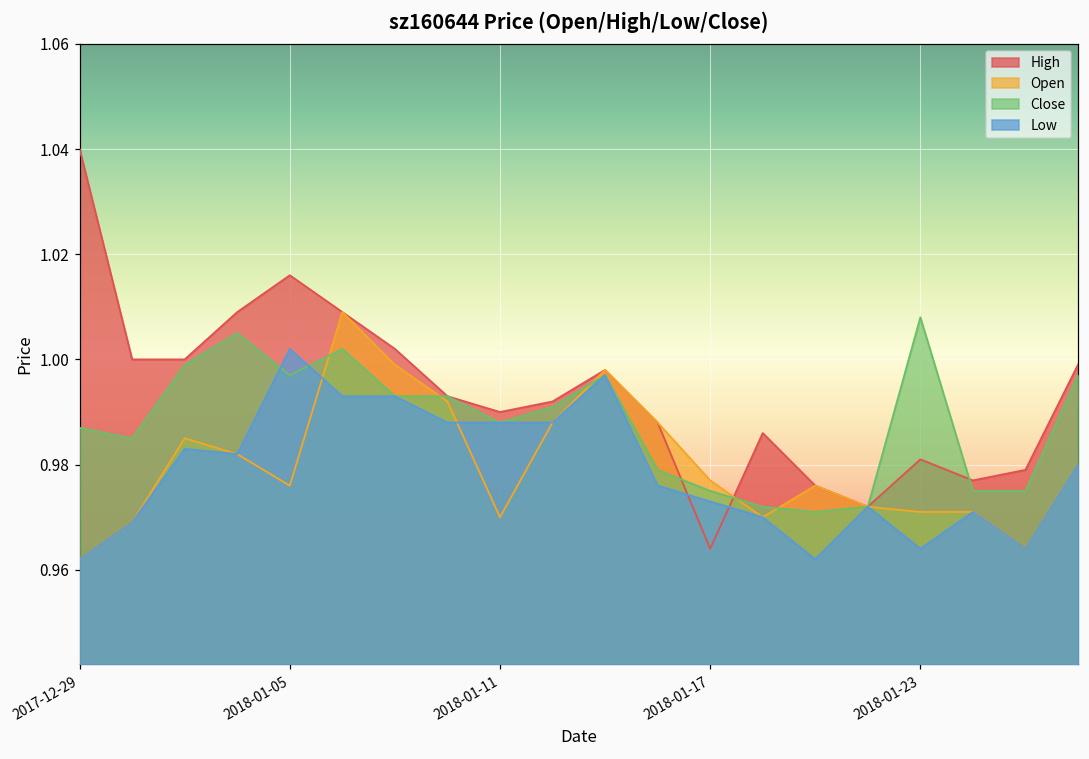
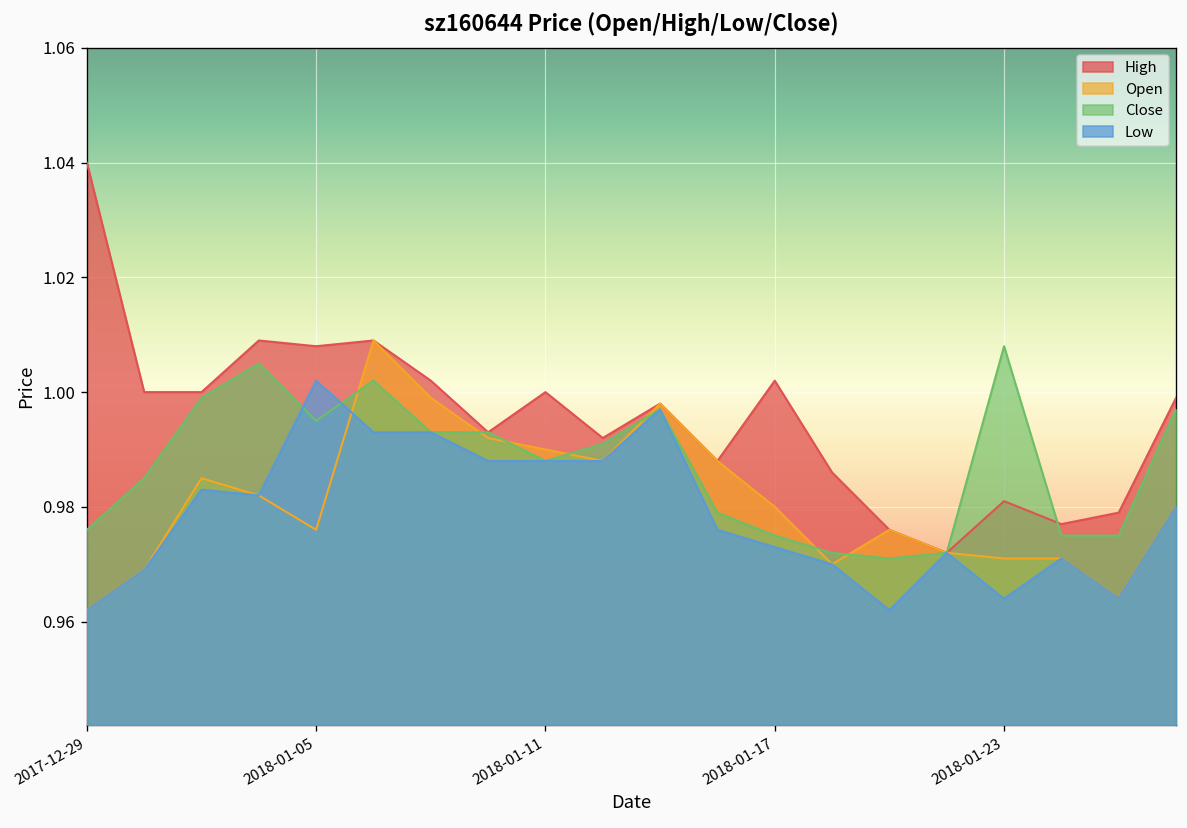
  {
    "High": {
      "2017-12-29": 1.040,
-     "2018-01-05": 1.016,
-     "2018-01-11": 0.99,
-     "2018-01-17": 0.964,
+     "2018-01-05": 1.008,
+     "2018-01-11": 1.00,
+     "2018-01-17": 1.002,
      "2018-01-23": 0.981
    },
    "Open": {
      "2018-01-05": 0.976,
-     "2018-01-11": 0.97,
-     "2018-01-17": 0.977,
+     "2018-01-11": 0.99,
+     "2018-01-17": 0.980,
      "2018-01-23": 0.971
    },
    "Close": {
-     "2017-12-29": 0.987,
-     "2018-01-05": 0.997,
+     "2017-12-29": 0.976,
+     "2018-01-05": 0.995,
      "2018-01-17": 0.975,
      "2018-01-23": 1.008
    },
    "Low": {
      "2018-01-05": 1.002,
      "2018-01-17": 0.973,
      "2018-01-23": 0.964
    }
  }
